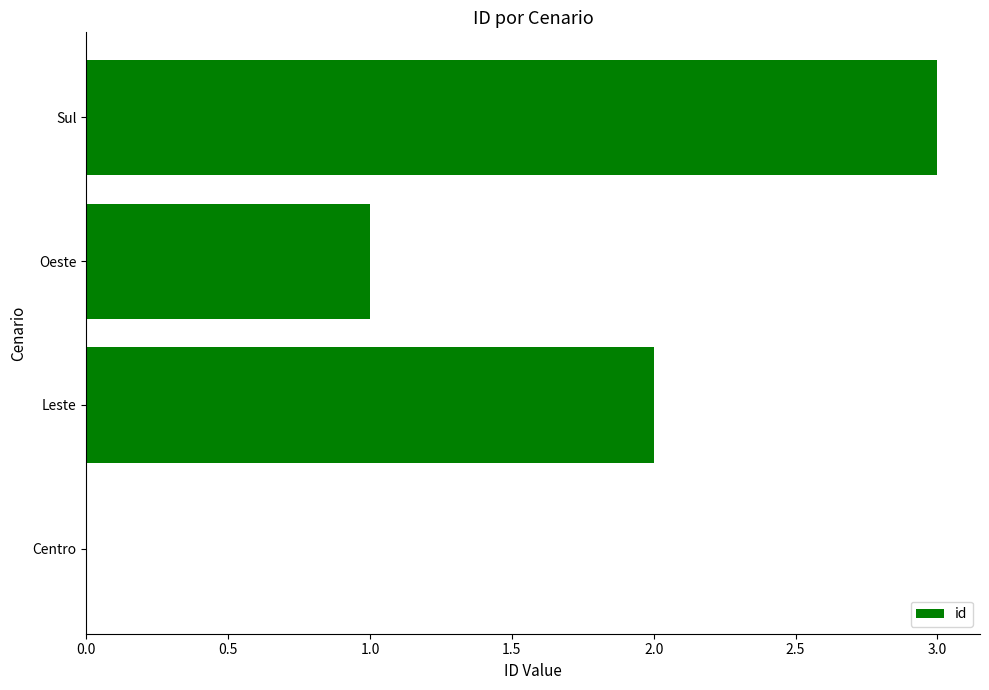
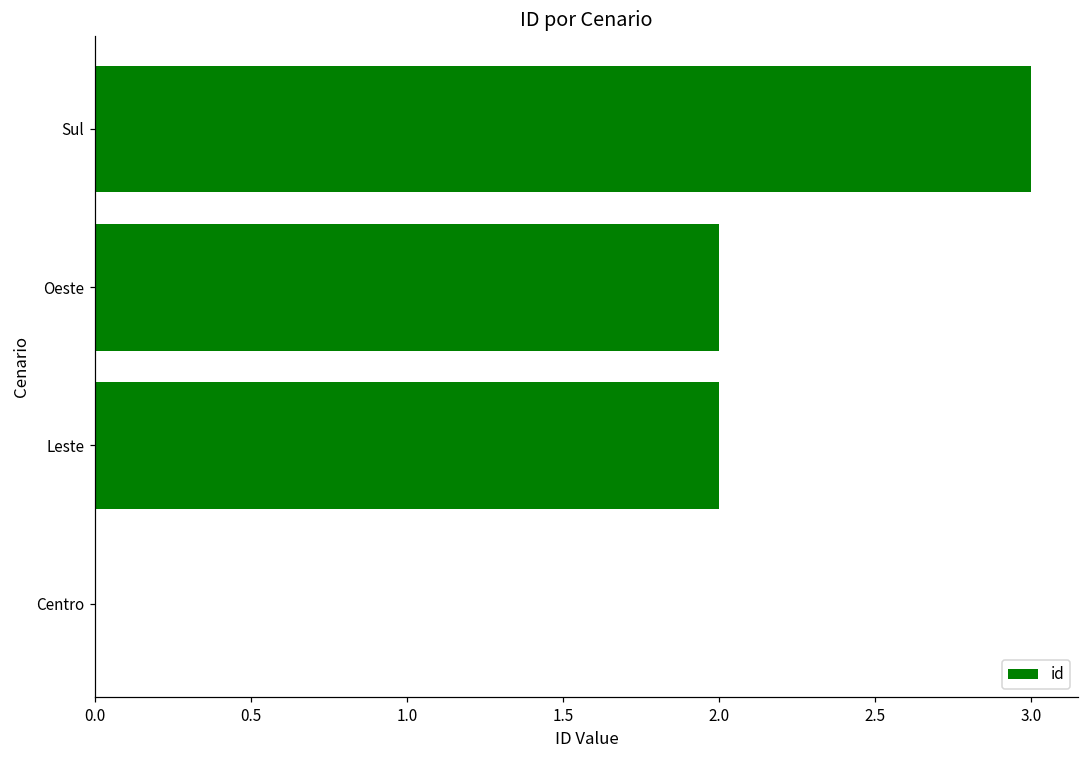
  {
    "Sul": 3,
-   "Oeste": 1,
+   "Oeste": 2,
    "Leste": 2,
    "Centro": 0
  }
